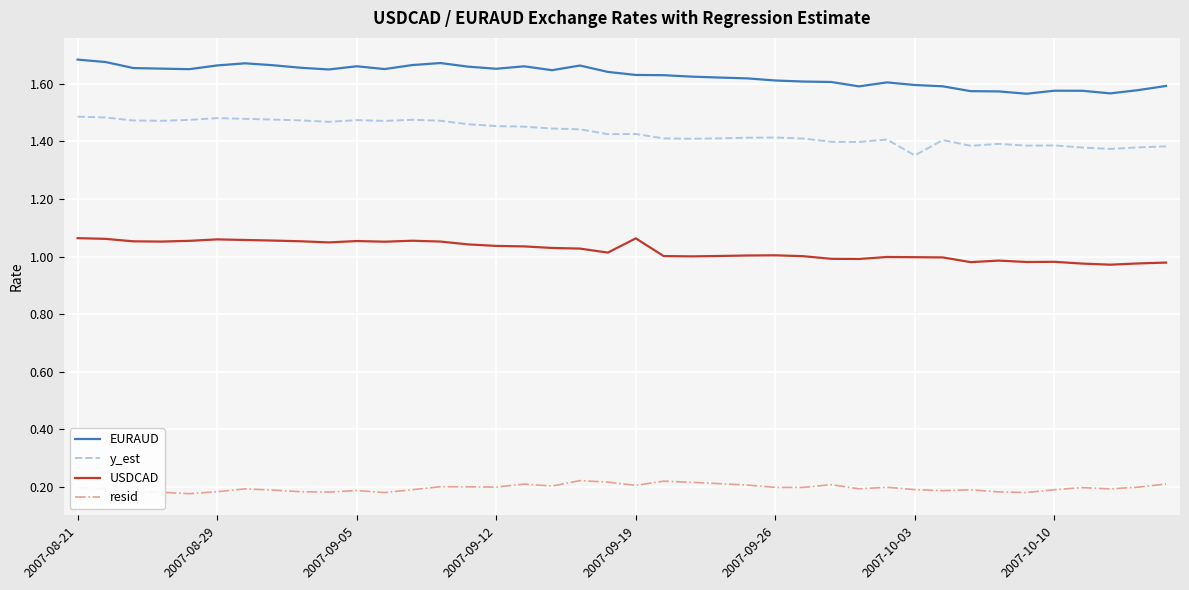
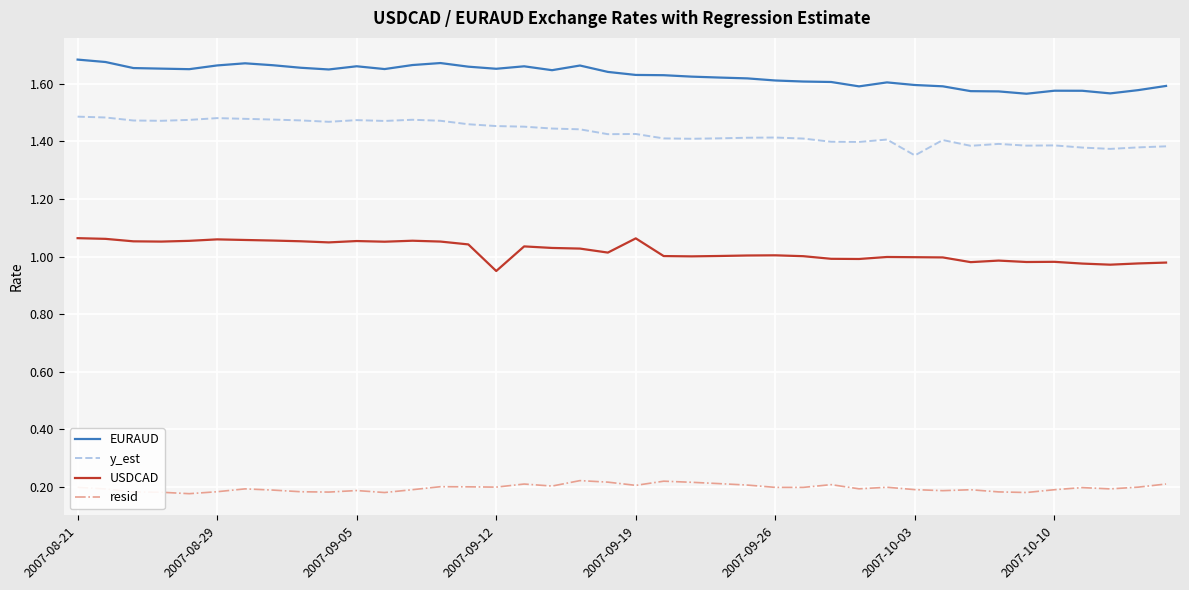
  {
    "EURAUD": {
      "2007-08-21": 1.68,
      "2007-08-29": 1.66,
      "2007-09-05": 1.66,
      "2007-09-12": 1.65,
      "2007-09-19": 1.63,
      "2007-09-26": 1.61,
      "2007-10-03": 1.60,
      "2007-10-10": 1.58
    },
    "y_est": {
      "2007-08-21": 1.49,
      "2007-08-29": 1.48,
      "2007-09-05": 1.47,
      "2007-09-12": 1.45,
      "2007-09-19": 1.43,
      "2007-09-26": 1.41,
      "2007-10-03": 1.35,
      "2007-10-10": 1.39
    },
    "USDCAD": {
      "2007-08-21": 1.06,
      "2007-08-29": 1.06,
      "2007-09-05": 1.05,
-     "2007-09-12": 1.04,
+     "2007-09-12": 0.95,
      "2007-09-19": 1.06,
      "2007-09-26": 1.00,
      "2007-10-03": 1.00,
      "2007-10-10": 0.98
    },
    "resid": {
      "2007-08-29": 0.18,
      "2007-09-05": 0.19,
      "2007-09-12": 0.20,
      "2007-09-19": 0.21,
      "2007-09-26": 0.20,
      "2007-10-03": 0.19,
      "2007-10-10": 0.19
    }
  }
